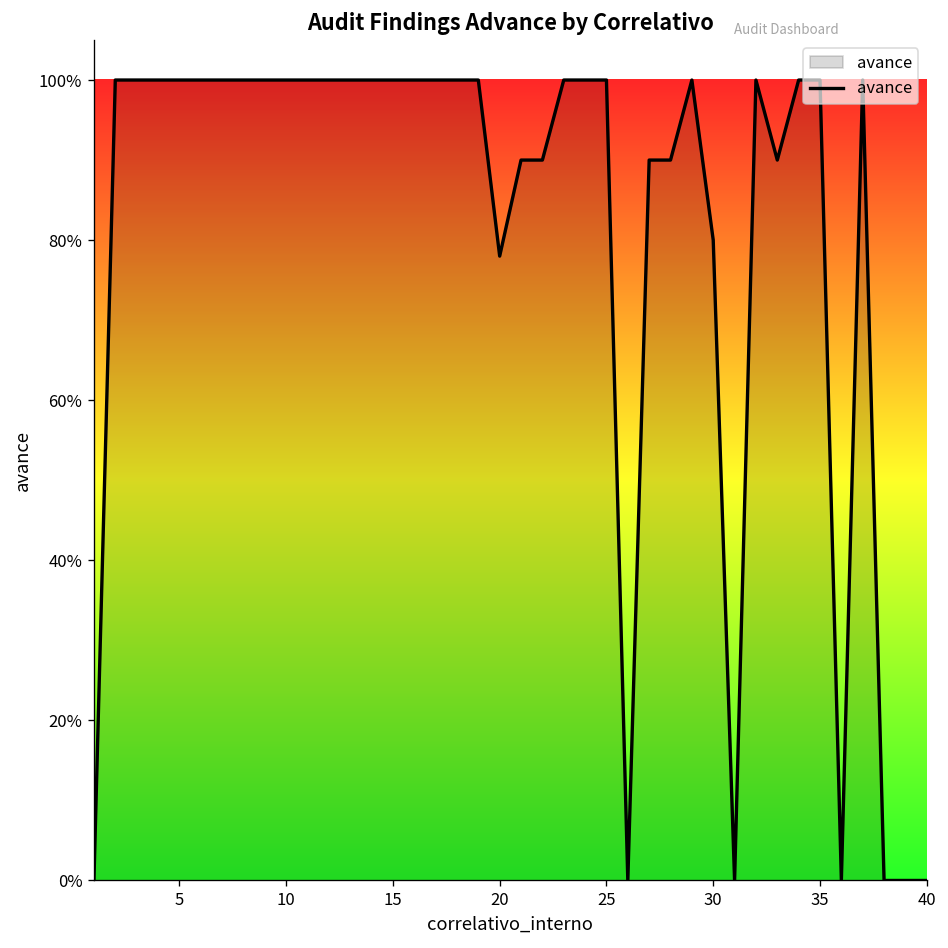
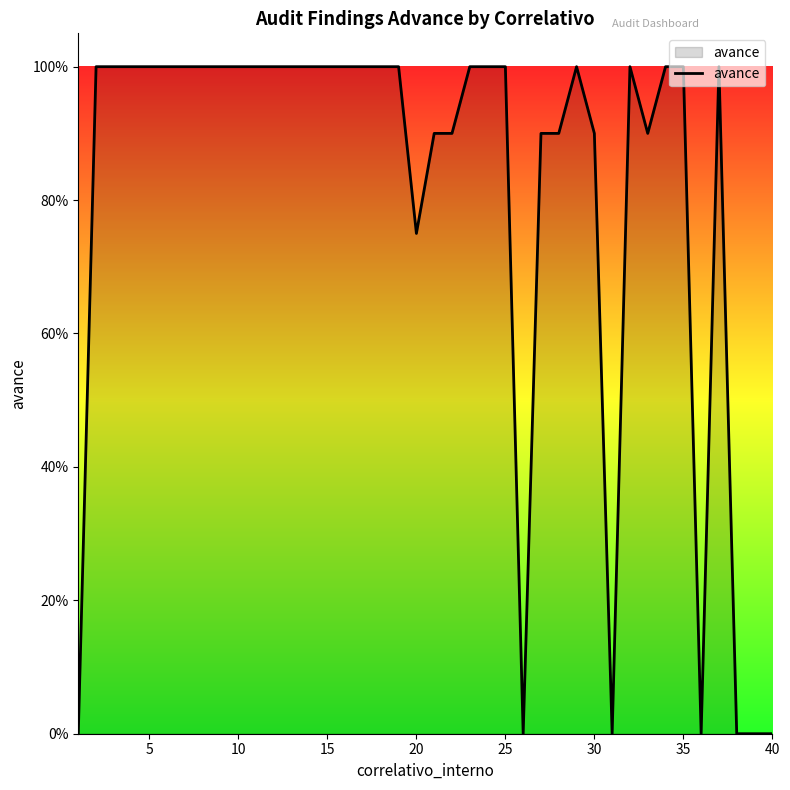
  {
    "5": "100%",
    "10": "100%",
    "15": "100%",
-   "20": "78%",
+   "20": "75%",
    "25": "100%",
-   "30": "80%",
+   "30": "90%",
    "40": "0%"
  }
